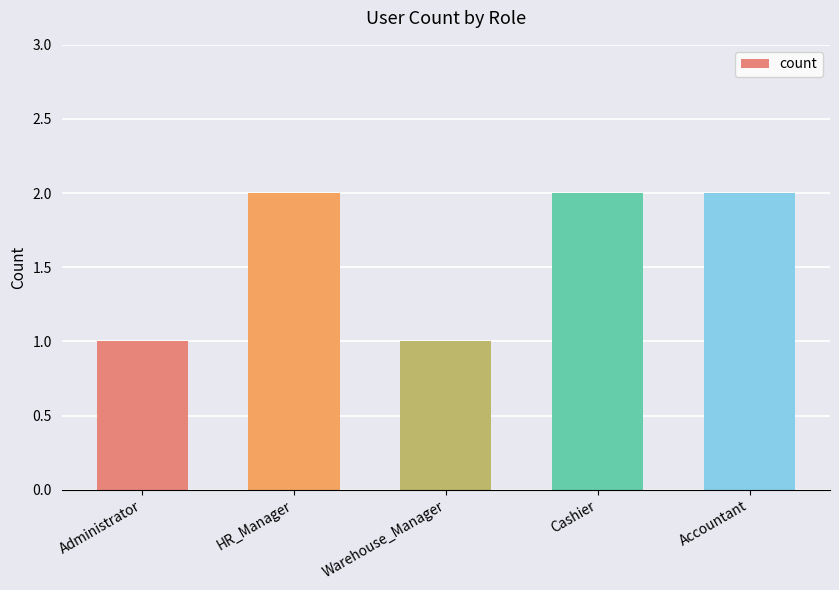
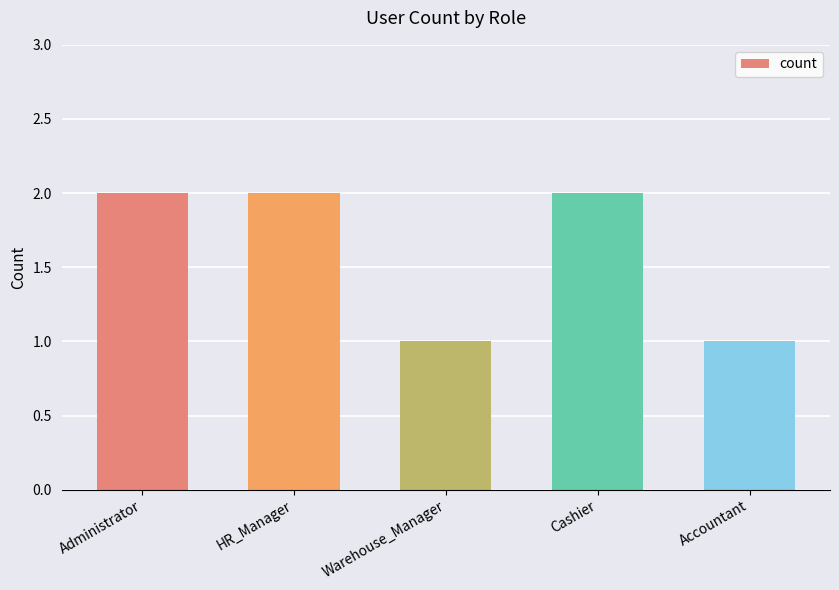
  {
-   "Administrator": 1,
+   "Administrator": 2,
    "HR_Manager": 2,
    "Warehouse_Manager": 1,
    "Cashier": 2,
-   "Accountant": 2
+   "Accountant": 1
  }
